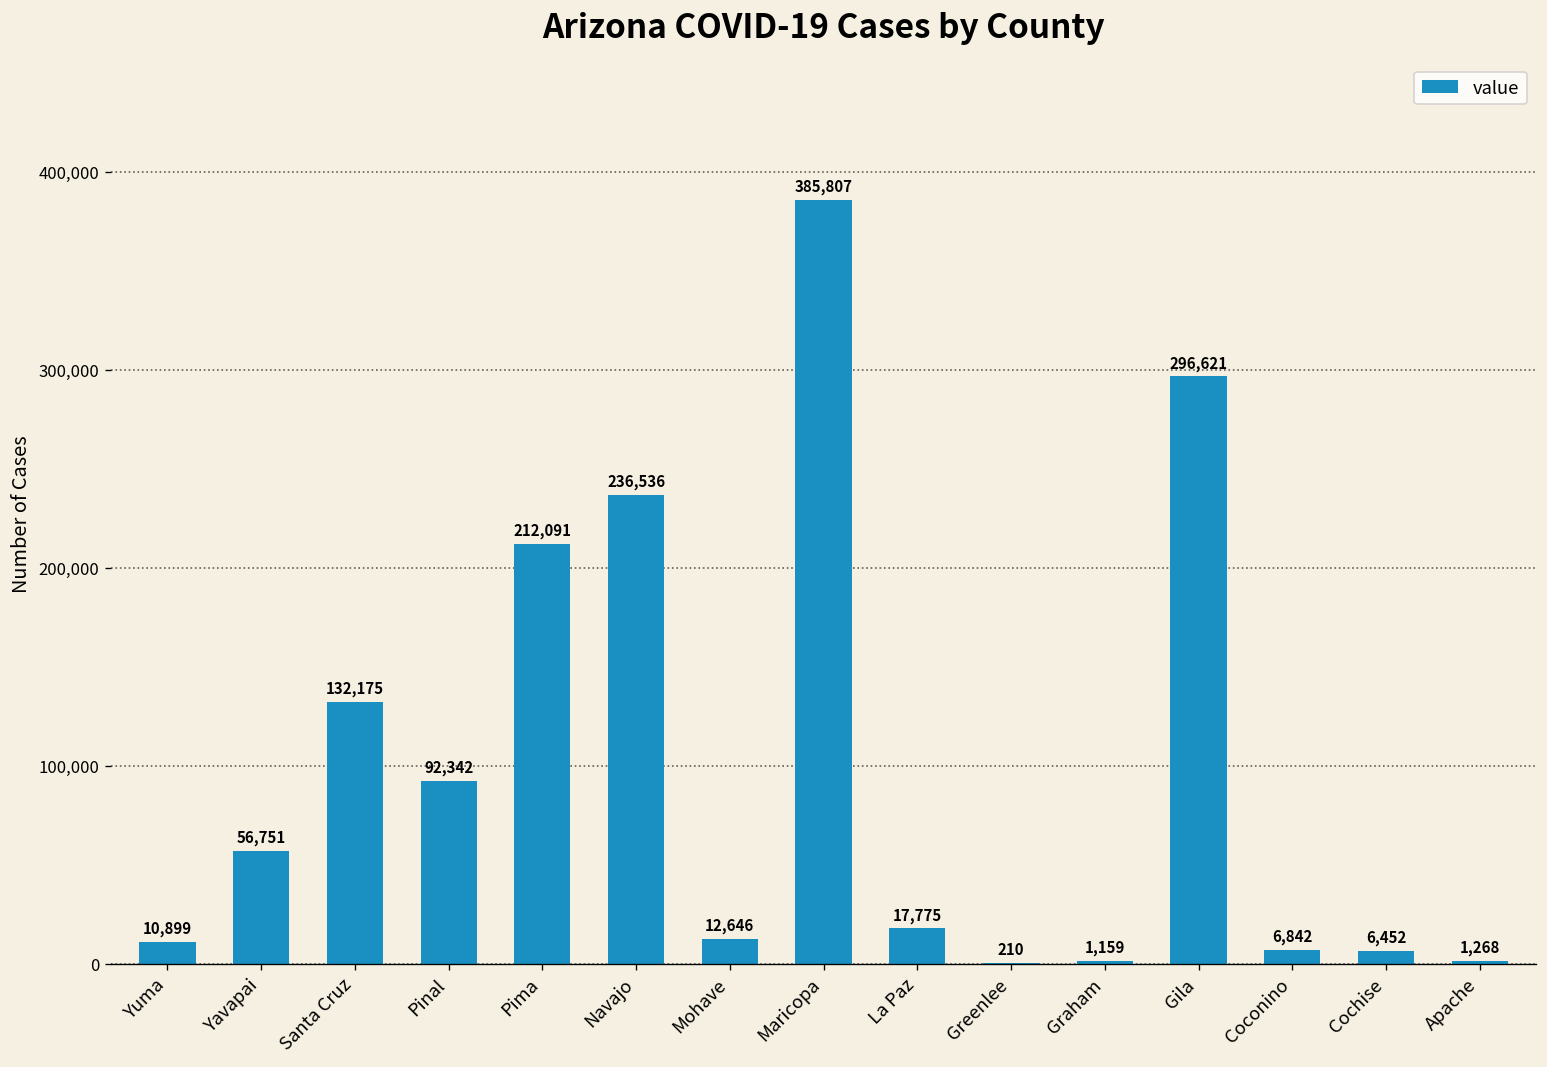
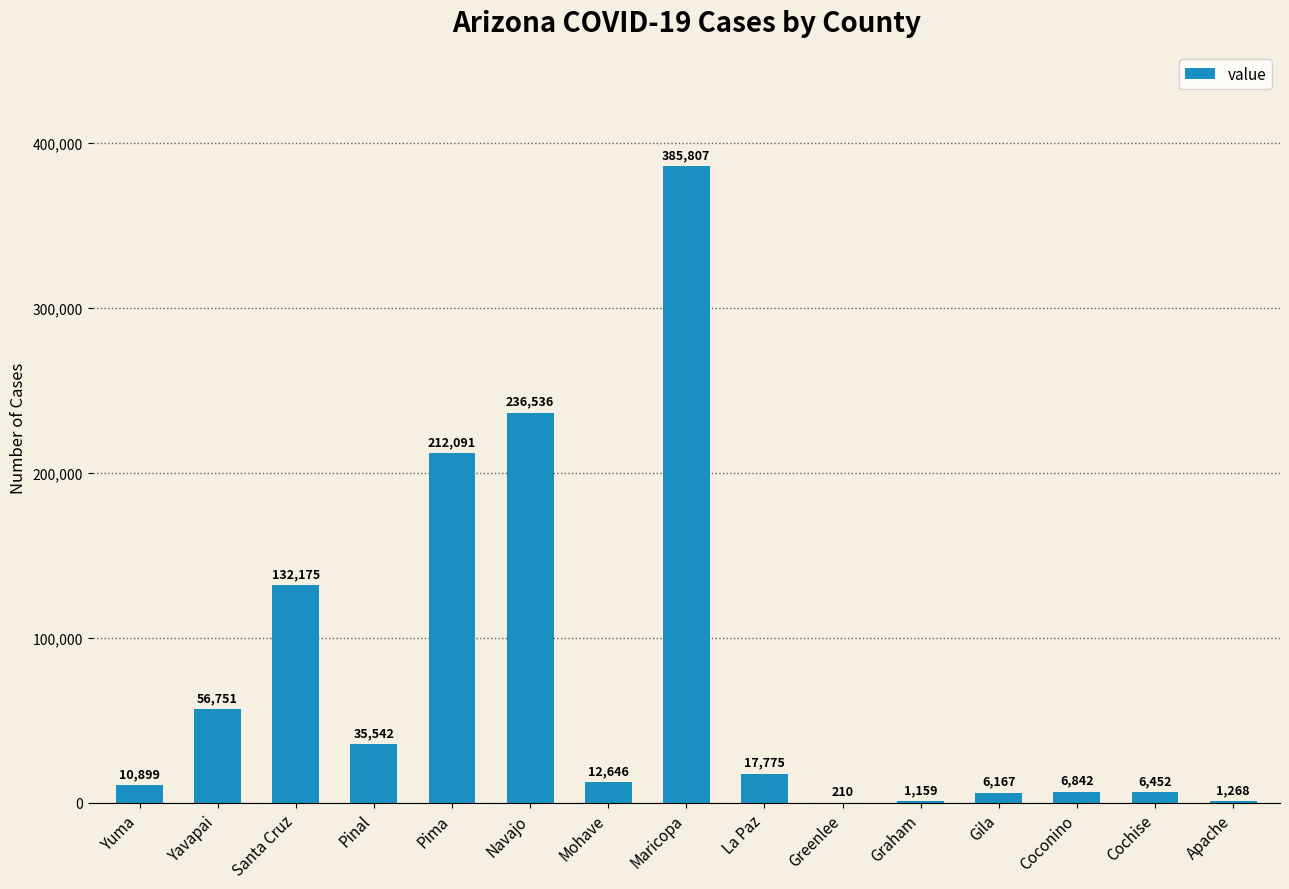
  {
    "Yuma": "10,899",
    "Yavapai": "56,751",
    "Santa Cruz": "132,175",
-   "Pinal": "92,342",
+   "Pinal": "35,542",
    "Pima": "212,091",
    "Navajo": "236,536",
    "Mohave": "12,646",
    "Maricopa": "385,807",
    "La Paz": "17,775",
    "Greenlee": "210",
    "Graham": "1,159",
-   "Gila": "296,621",
+   "Gila": "6,167",
    "Coconino": "6,842",
    "Cochise": "6,452",
    "Apache": "1,268"
  }
